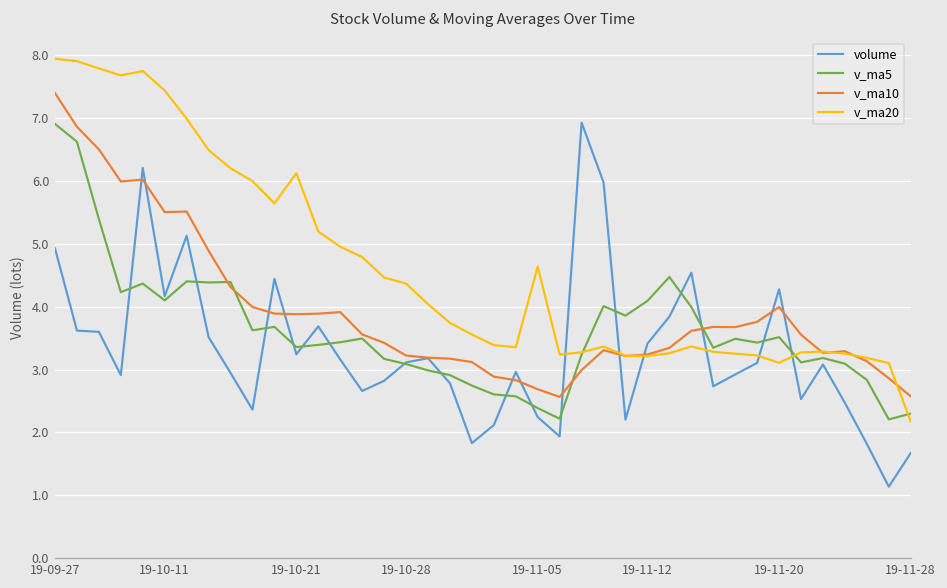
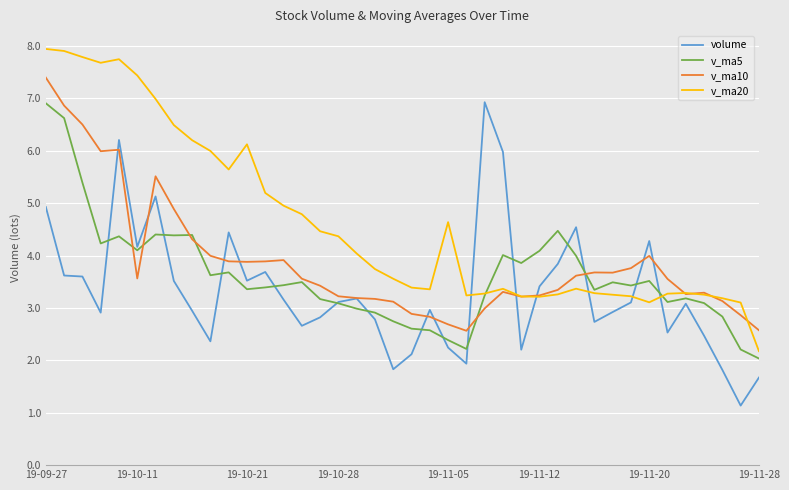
  {
    "volume": {
      "19-09-27": 4.9,
      "19-10-11": 4.2,
-     "19-10-21": 3.2,
+     "19-10-21": 3.5,
      "19-11-05": 2.2,
      "19-11-12": 3.4,
      "19-11-20": 4.3,
      "19-11-28": 1.7
    },
    "v_ma5": {
      "19-09-27": 6.9,
      "19-10-11": 4.1,
      "19-10-21": 3.4,
      "19-11-05": 2.4,
      "19-11-12": 4.1,
      "19-11-20": 3.5,
-     "19-11-28": 2.3
+     "19-11-28": 2.0
    },
    "v_ma10": {
      "19-09-27": 7.4,
-     "19-10-11": 5.5,
+     "19-10-11": 3.6,
      "19-10-21": 3.9,
      "19-10-28": 3.2,
      "19-11-05": 2.7,
      "19-11-20": 4.0,
      "19-11-28": 2.6
    },
    "v_ma20": {
      "19-09-27": 7.9,
      "19-10-11": 7.4,
      "19-10-21": 6.1,
      "19-10-28": 4.4,
      "19-11-05": 4.6,
      "19-11-20": 3.1,
      "19-11-28": 2.2
    }
  }
